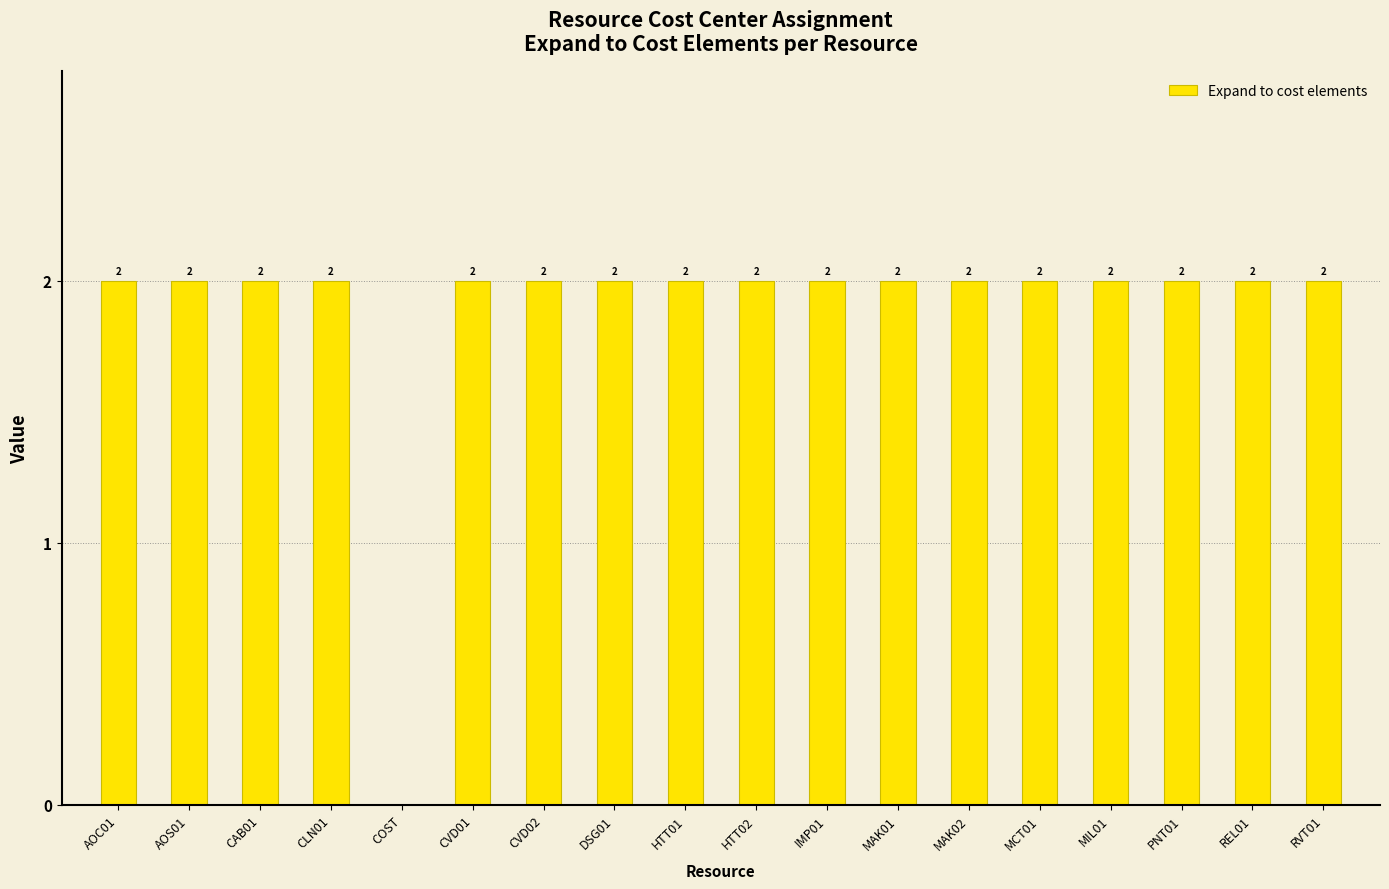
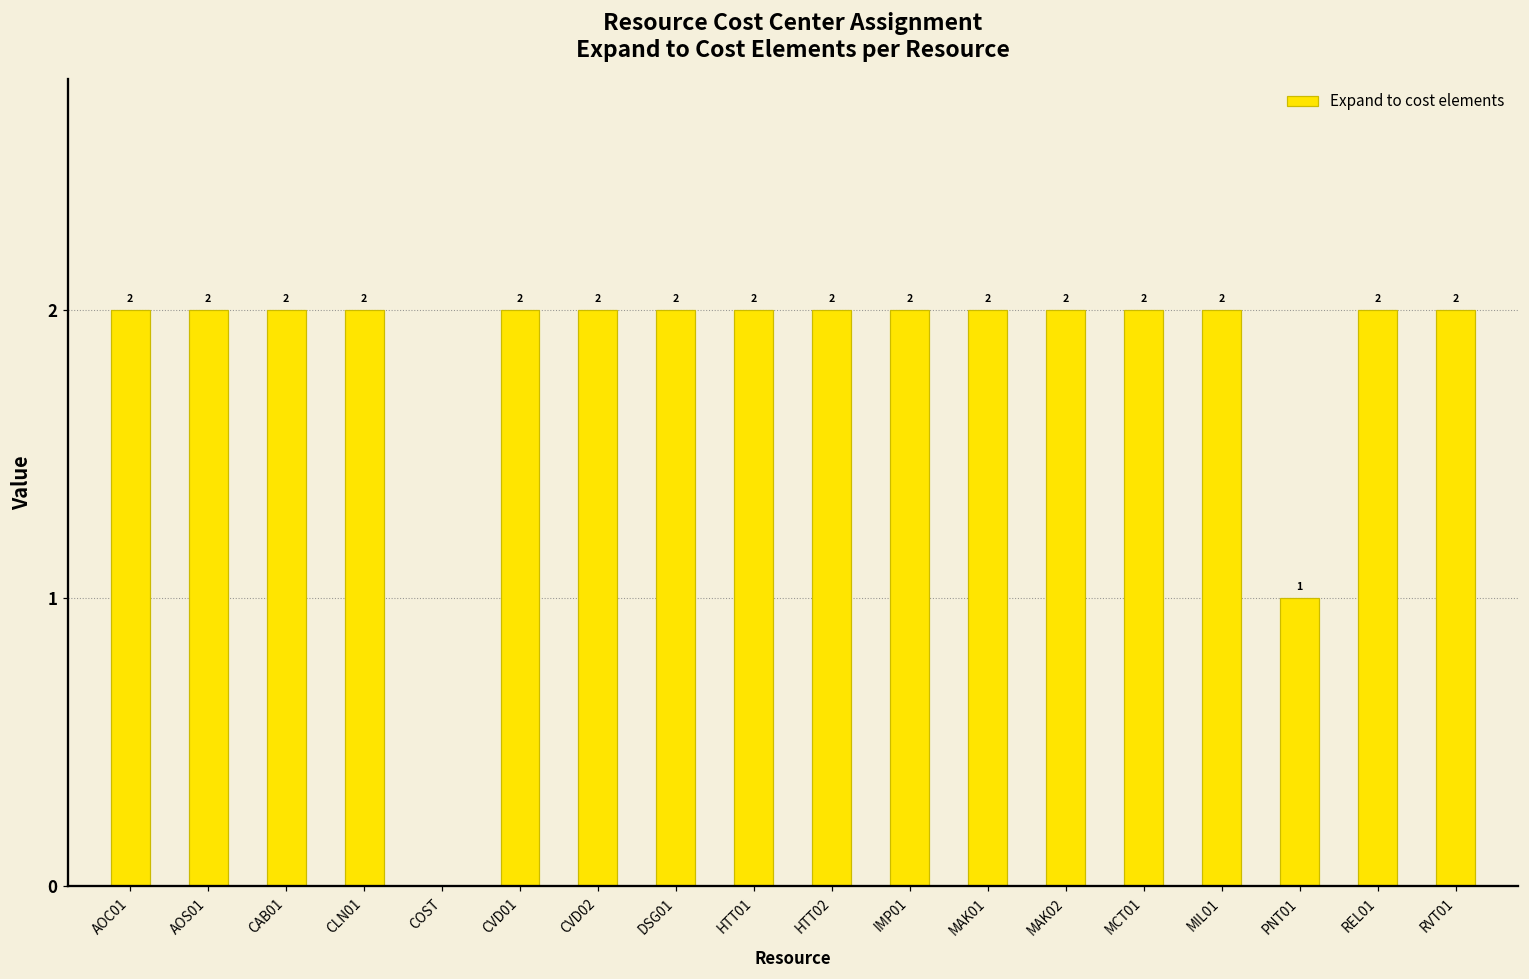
  {
    "AOC01": 2,
    "AOS01": 2,
    "CAB01": 2,
    "CLN01": 2,
    "CVD01": 2,
    "CVD02": 2,
    "DSG01": 2,
    "HTT01": 2,
    "HTT02": 2,
    "IMP01": 2,
    "MAK01": 2,
    "MAK02": 2,
    "MCT01": 2,
    "MIL01": 2,
-   "PNT01": 2,
+   "PNT01": 1,
    "REL01": 2,
    "RVT01": 2
  }
